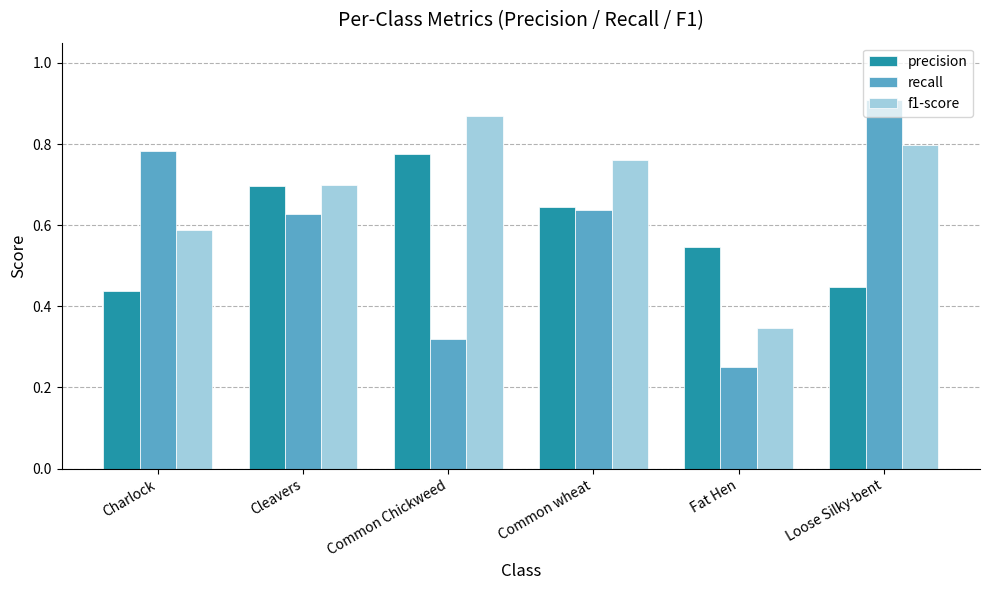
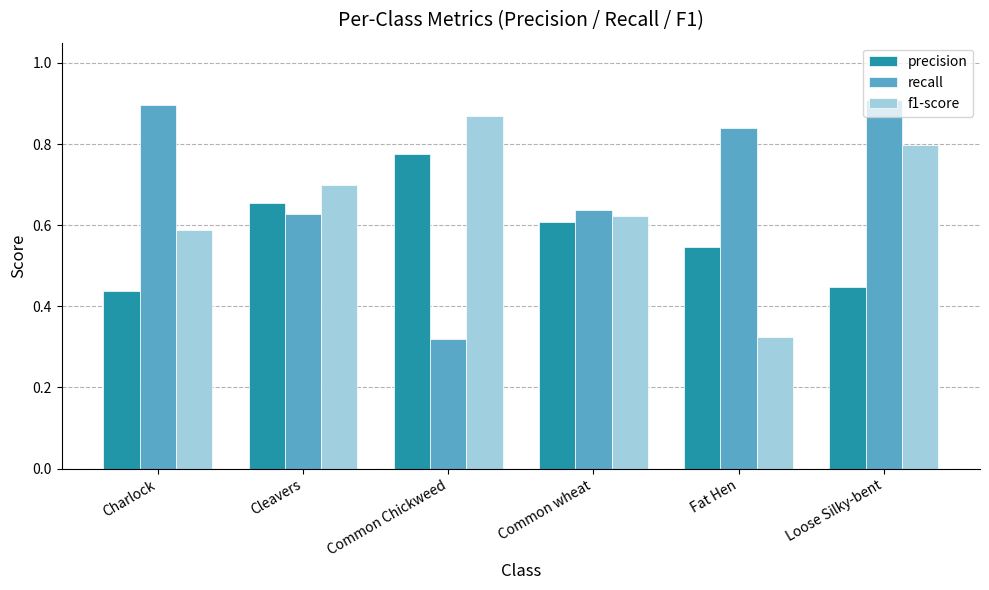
  {
    "precision": {
      "Charlock": 0.44,
-     "Cleavers": 0.70,
+     "Cleavers": 0.65,
      "Common Chickweed": 0.77,
-     "Common wheat": 0.64,
+     "Common wheat": 0.61,
      "Fat Hen": 0.55,
      "Loose Silky-bent": 0.45
    },
    "recall": {
-     "Charlock": 0.78,
+     "Charlock": 0.90,
      "Cleavers": 0.63,
      "Common Chickweed": 0.32,
      "Common wheat": 0.64,
-     "Fat Hen": 0.25
+     "Fat Hen": 0.84
    },
    "f1-score": {
      "Charlock": 0.59,
      "Cleavers": 0.70,
      "Common Chickweed": 0.87,
-     "Common wheat": 0.76,
-     "Fat Hen": 0.35,
+     "Common wheat": 0.62,
+     "Fat Hen": 0.32,
      "Loose Silky-bent": 0.80
    }
  }
